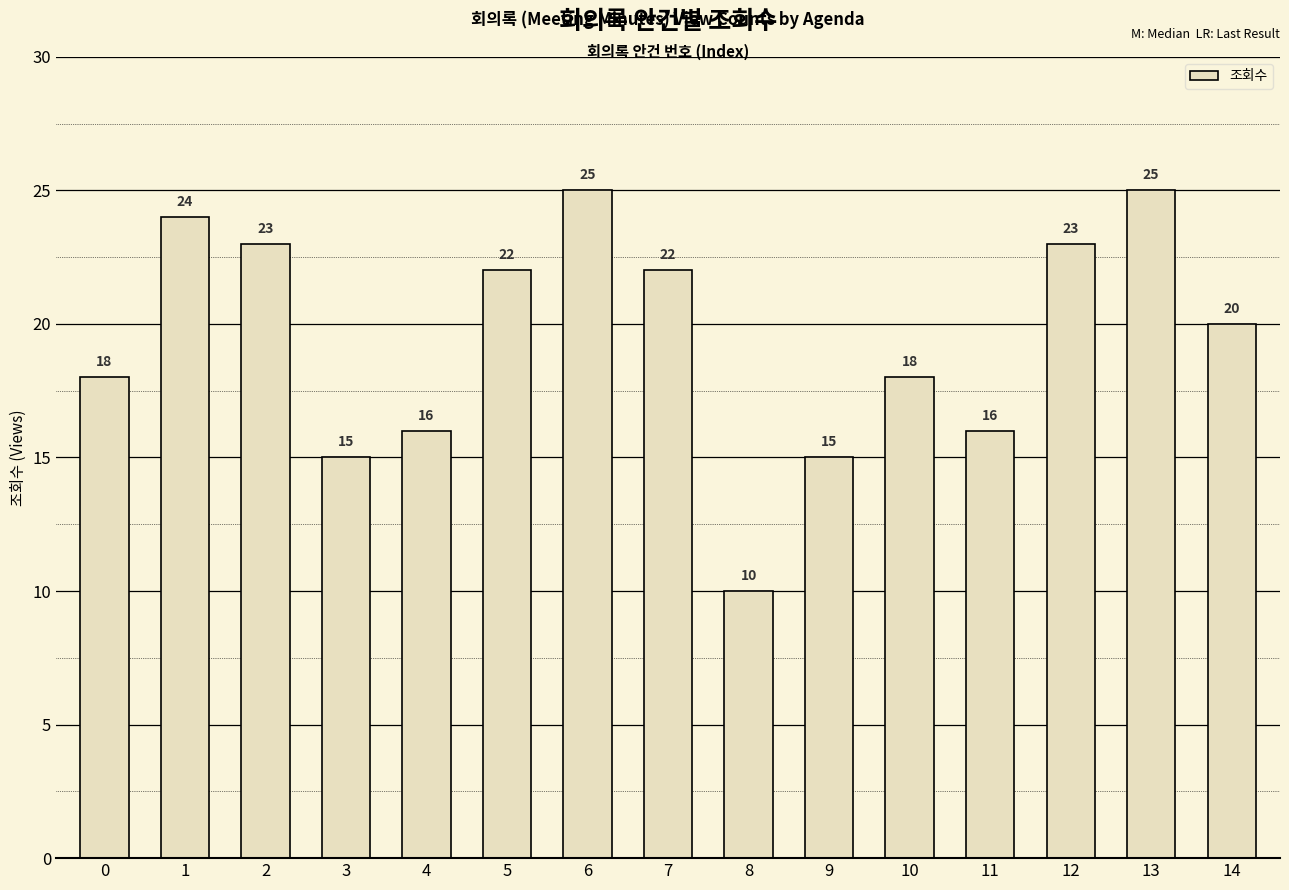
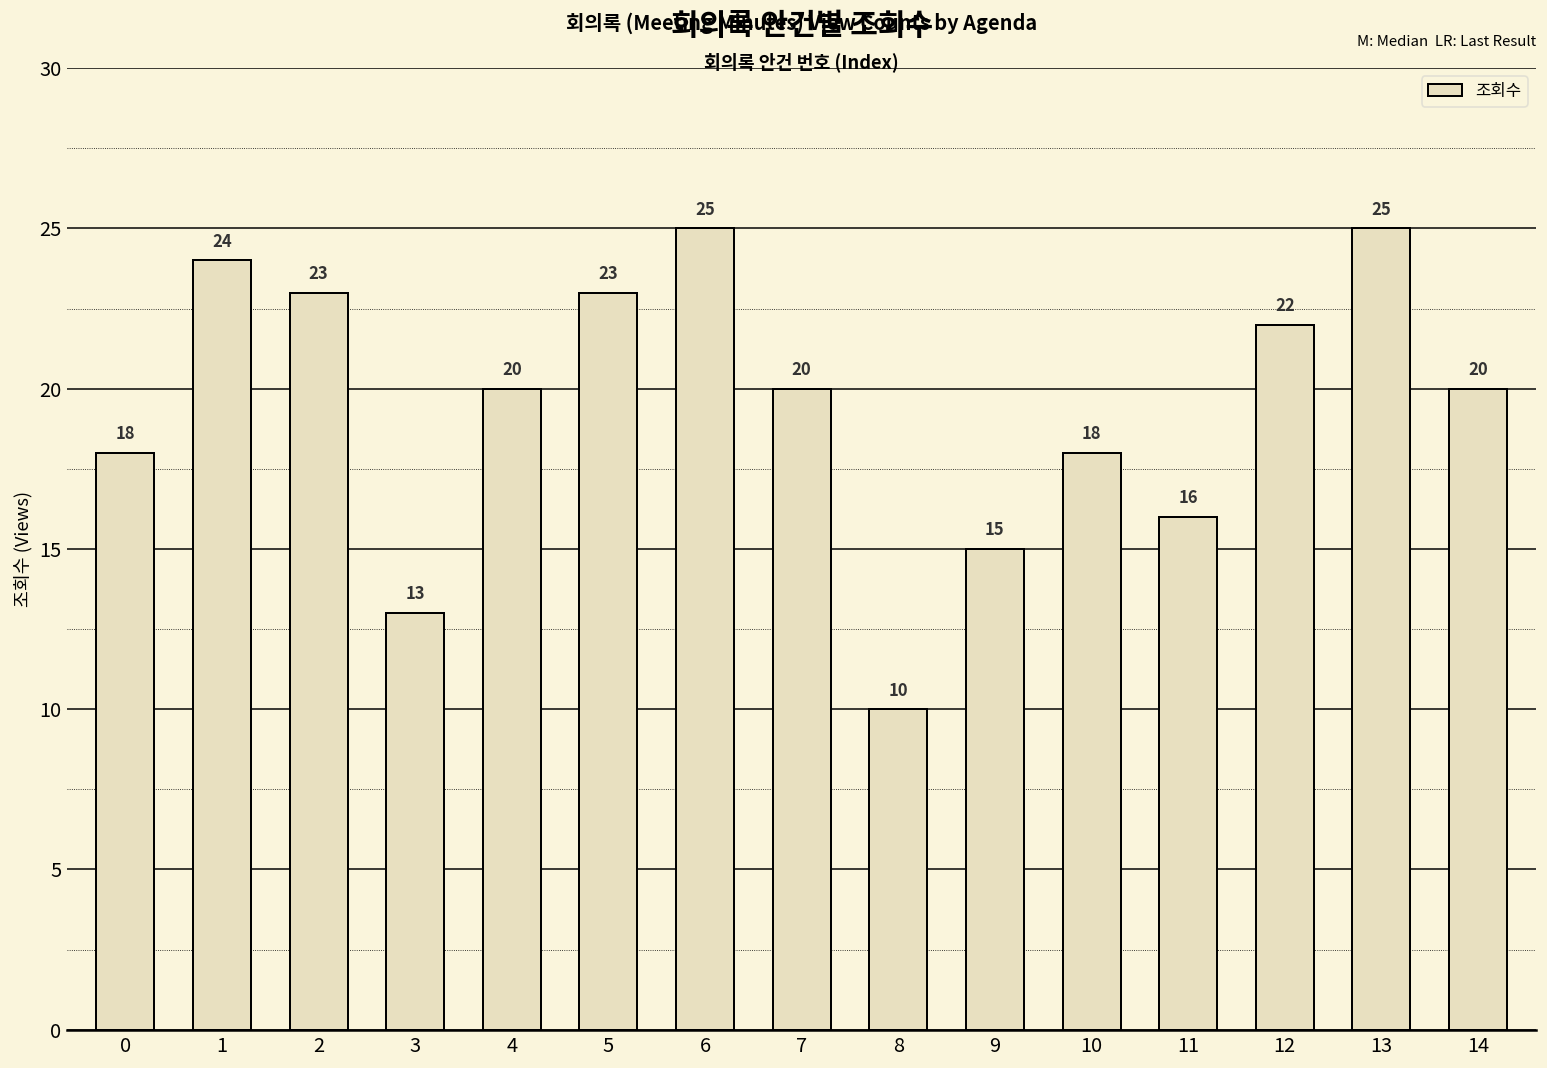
  {
    "0": 18,
    "1": 24,
    "2": 23,
-   "3": 15,
-   "4": 16,
-   "5": 22,
+   "3": 13,
+   "4": 20,
+   "5": 23,
    "6": 25,
-   "7": 22,
+   "7": 20,
    "8": 10,
    "9": 15,
    "10": 18,
    "11": 16,
-   "12": 23,
+   "12": 22,
    "13": 25,
    "14": 20
  }
